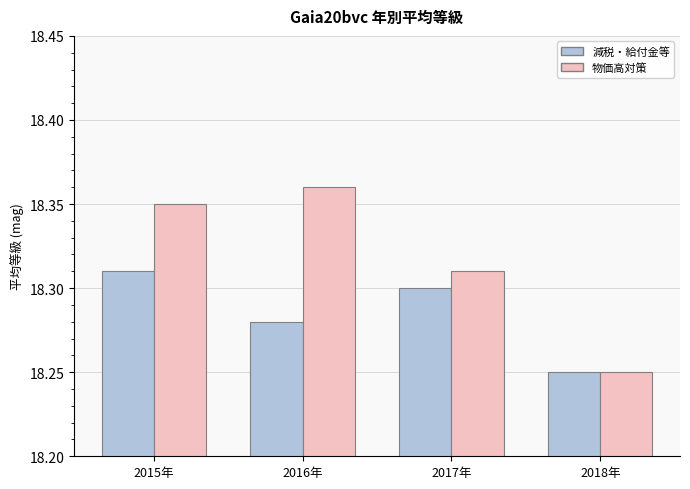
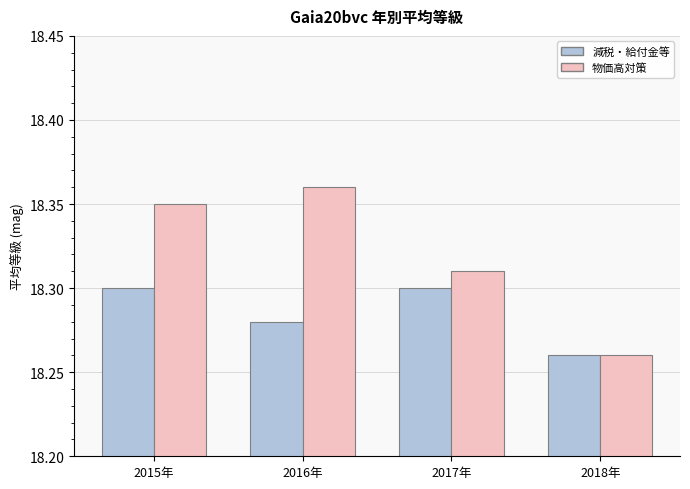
  {
    "減税・給付金等": {
-     "2015年": 18.31,
+     "2015年": 18.30,
      "2016年": 18.28,
      "2017年": 18.30,
-     "2018年": 18.25
+     "2018年": 18.26
    },
    "物価高対策": {
      "2015年": 18.35,
      "2016年": 18.36,
      "2017年": 18.31,
-     "2018年": 18.25
+     "2018年": 18.26
    }
  }
